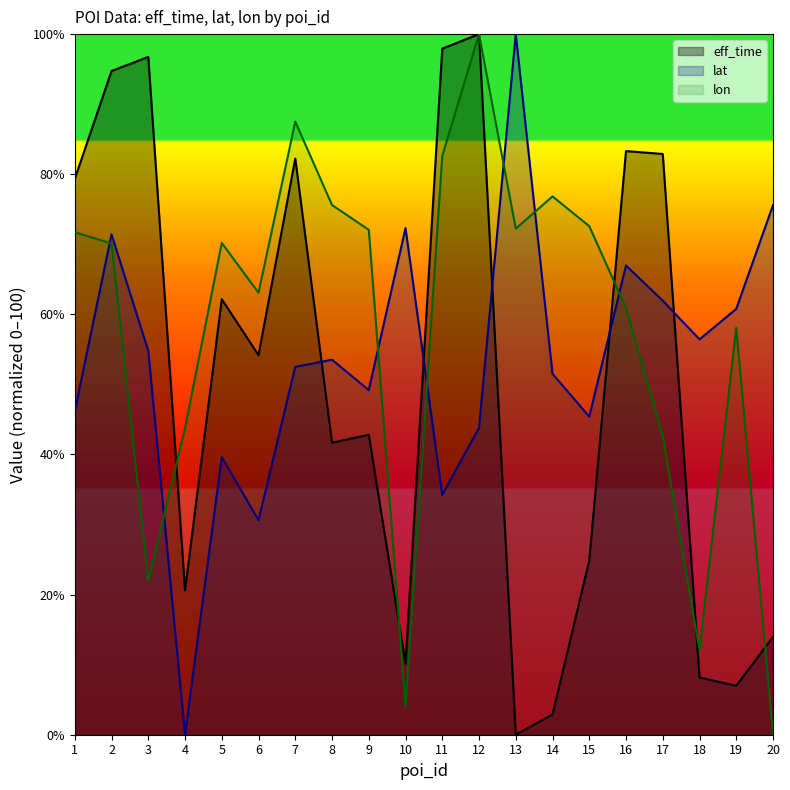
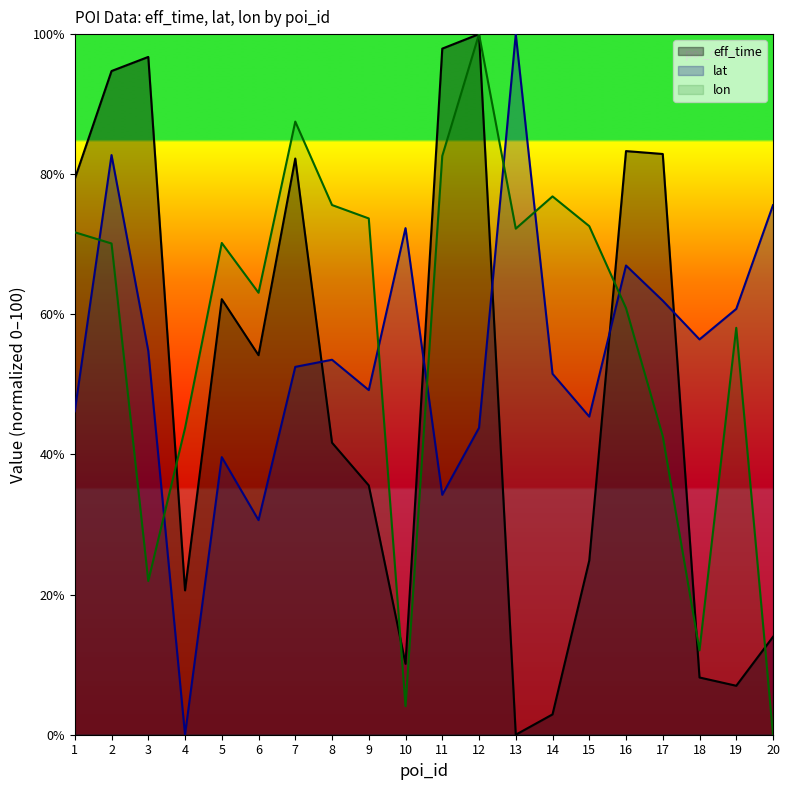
  {
    "eff_time": {
      "1": "79%",
      "2": "95%",
      "3": "97%",
      "4": "21%",
      "5": "62%",
      "6": "54%",
      "7": "82%",
      "8": "42%",
-     "9": "43%",
+     "9": "36%",
      "10": "10%",
      "11": "98%",
      "13": "0%",
      "14": "3%",
      "15": "25%",
      "16": "83%",
      "17": "83%",
      "18": "8%",
      "19": "7%",
      "20": "14%"
    },
    "lat": {
      "1": "46%",
-     "2": "71%",
+     "2": "83%",
      "3": "55%",
      "4": "0%",
      "5": "40%",
      "6": "31%",
      "7": "53%",
      "8": "54%",
      "9": "49%",
      "10": "72%",
      "11": "34%",
      "12": "44%",
      "13": "100%",
      "14": "52%",
      "15": "45%",
      "16": "67%",
      "17": "62%",
      "18": "56%",
      "19": "61%",
      "20": "76%"
    },
    "lon": {
      "1": "72%",
      "2": "70%",
      "3": "22%",
      "4": "44%",
      "5": "70%",
      "6": "63%",
      "7": "88%",
      "8": "76%",
-     "9": "72%",
+     "9": "74%",
      "10": "4%",
      "11": "83%",
      "13": "72%",
      "14": "77%",
      "15": "73%",
      "16": "61%",
      "17": "43%",
      "18": "12%",
      "19": "58%",
      "20": "0%"
    }
  }
